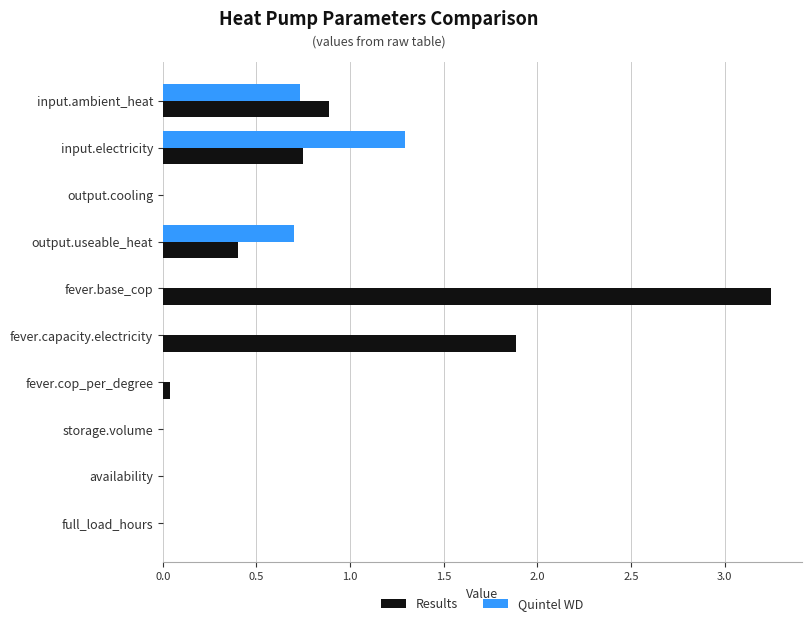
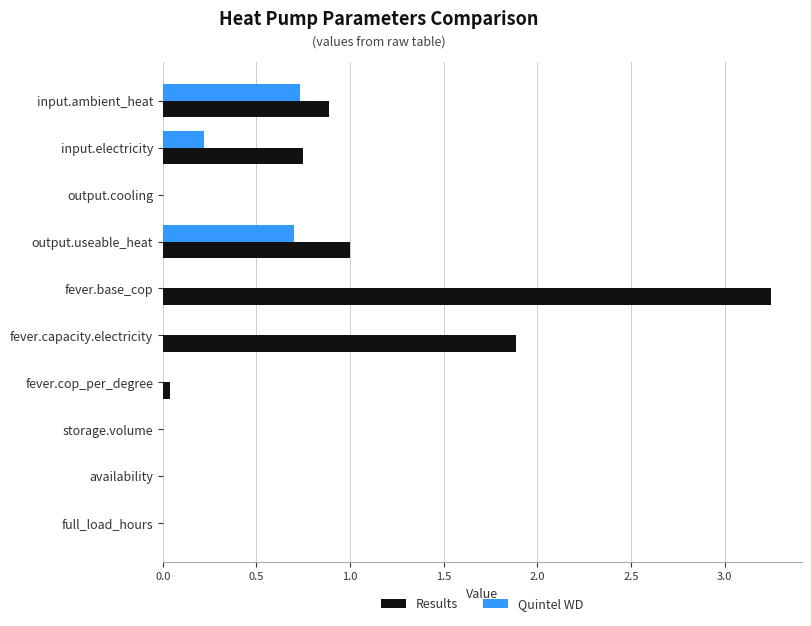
  {
    "Results": {
      "input.ambient_heat": 0.9,
      "input.electricity": 0.75,
      "output.cooling": 0.0,
-     "output.useable_heat": 0.4,
+     "output.useable_heat": 1.0,
      "fever.base_cop": 3.25,
      "fever.capacity.electricity": 1.88,
      "fever.cop_per_degree": 0.04,
      "storage.volume": 0.0,
      "availability": 0.0,
      "full_load_hours": 0.0
    },
    "Quintel WD": {
      "input.ambient_heat": 0.73,
-     "input.electricity": 1.29,
+     "input.electricity": 0.22,
      "output.cooling": 0.00,
      "output.useable_heat": 0.70,
      "fever.base_cop": 0.00,
      "fever.capacity.electricity": 0.00,
      "fever.cop_per_degree": 0.00,
      "storage.volume": 0.00,
      "availability": 0.00,
      "full_load_hours": 0.00
    }
  }
